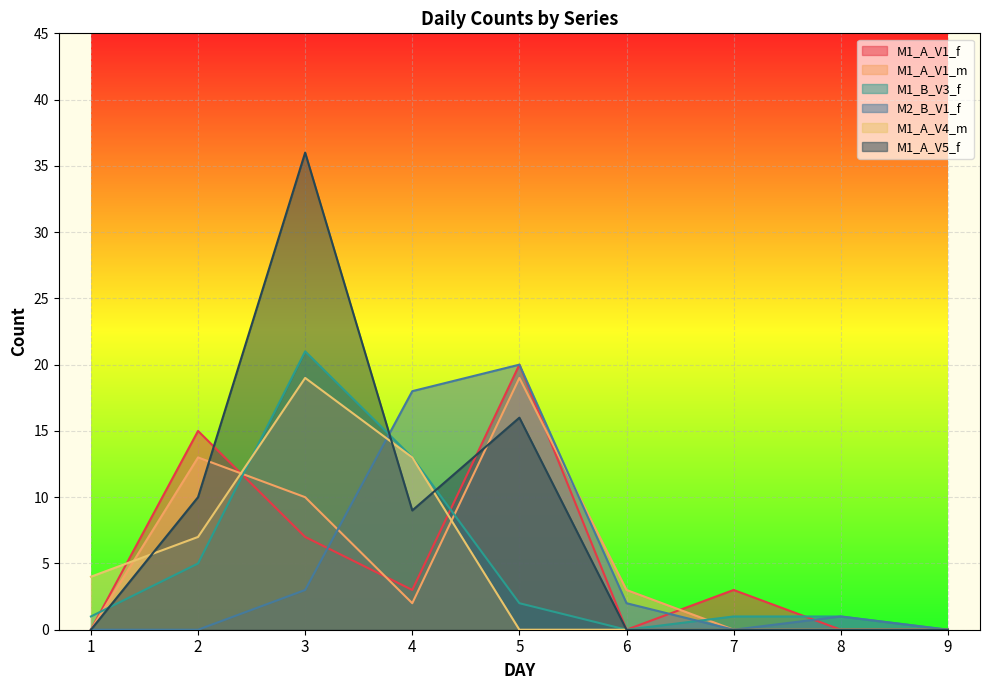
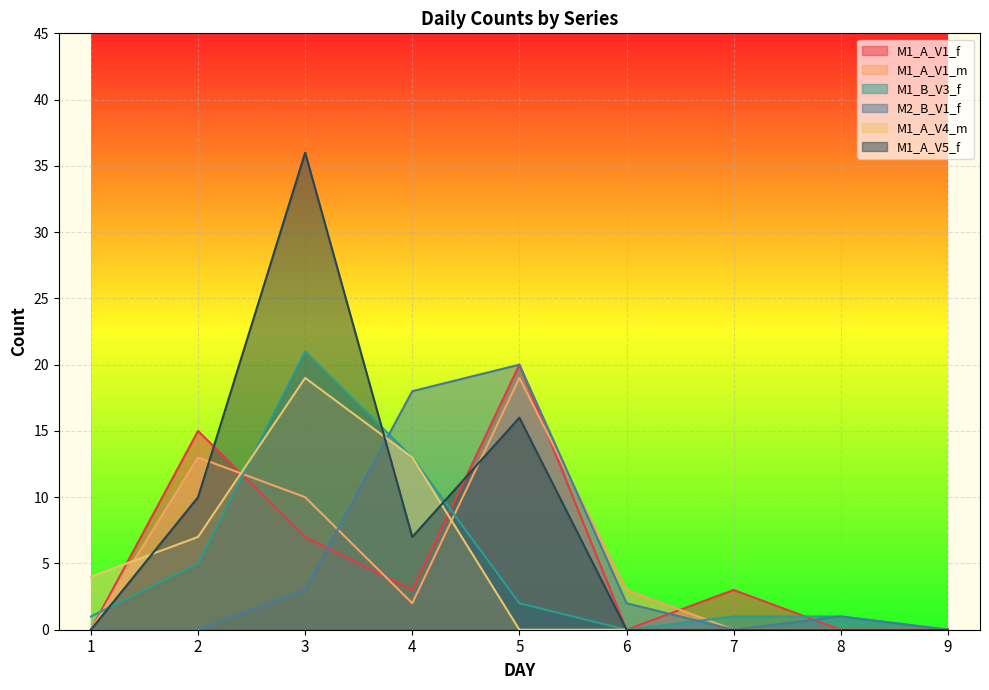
  {
    "M1_A_V1_f": {
      "2": 15,
      "3": 7,
      "4": 3,
      "7": 3
    },
    "M1_A_V5_f": {
      "2": 10,
      "3": 36,
-     "4": 9,
+     "4": 7,
      "5": 16
    }
  }
